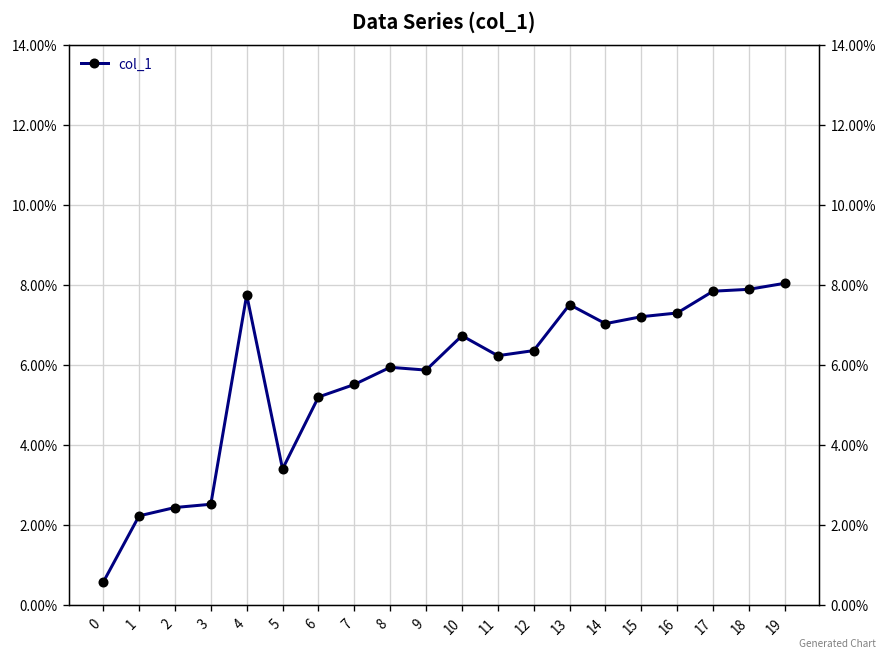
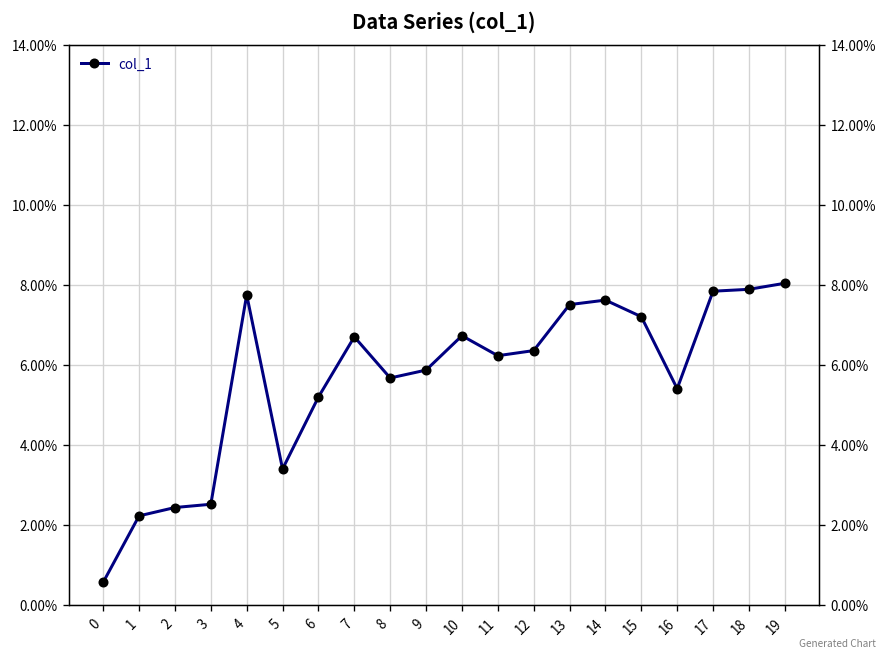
  {
    "0": "0.6%",
    "1": "2.2%",
    "2": "2.4%",
    "3": "2.5%",
    "4": "7.7%",
    "5": "3.4%",
    "6": "5.2%",
-   "7": "5.5%",
-   "8": "5.9%",
+   "7": "6.7%",
+   "8": "5.7%",
    "9": "5.9%",
    "10": "6.7%",
    "11": "6.2%",
    "12": "6.4%",
    "13": "7.5%",
-   "14": "7.0%",
+   "14": "7.6%",
    "15": "7.2%",
-   "16": "7.3%",
+   "16": "5.4%",
    "17": "7.8%",
    "18": "7.9%",
    "19": "8.0%"
  }
